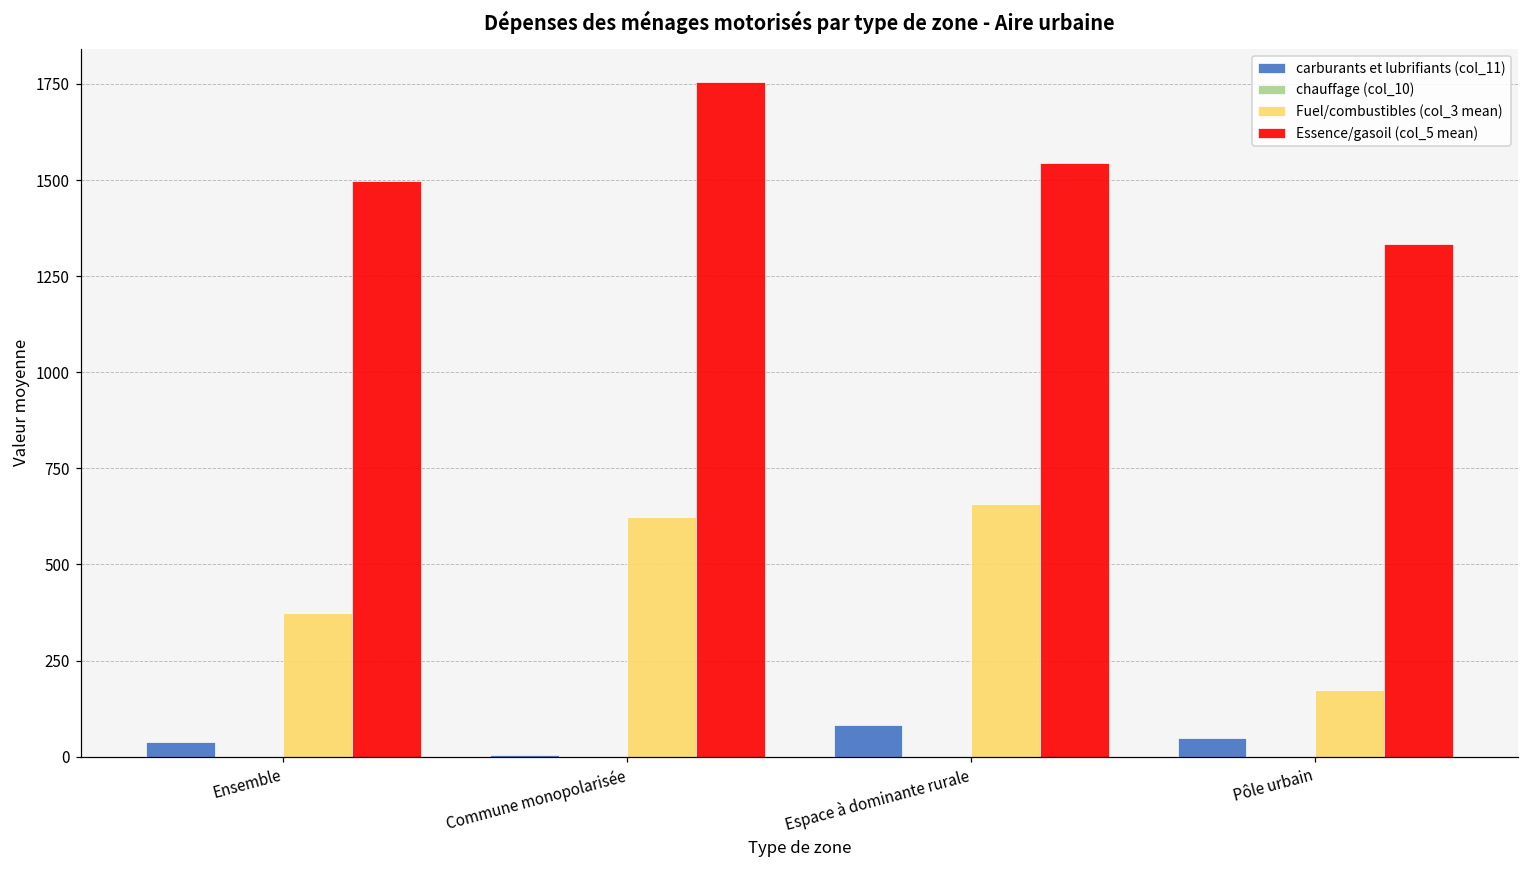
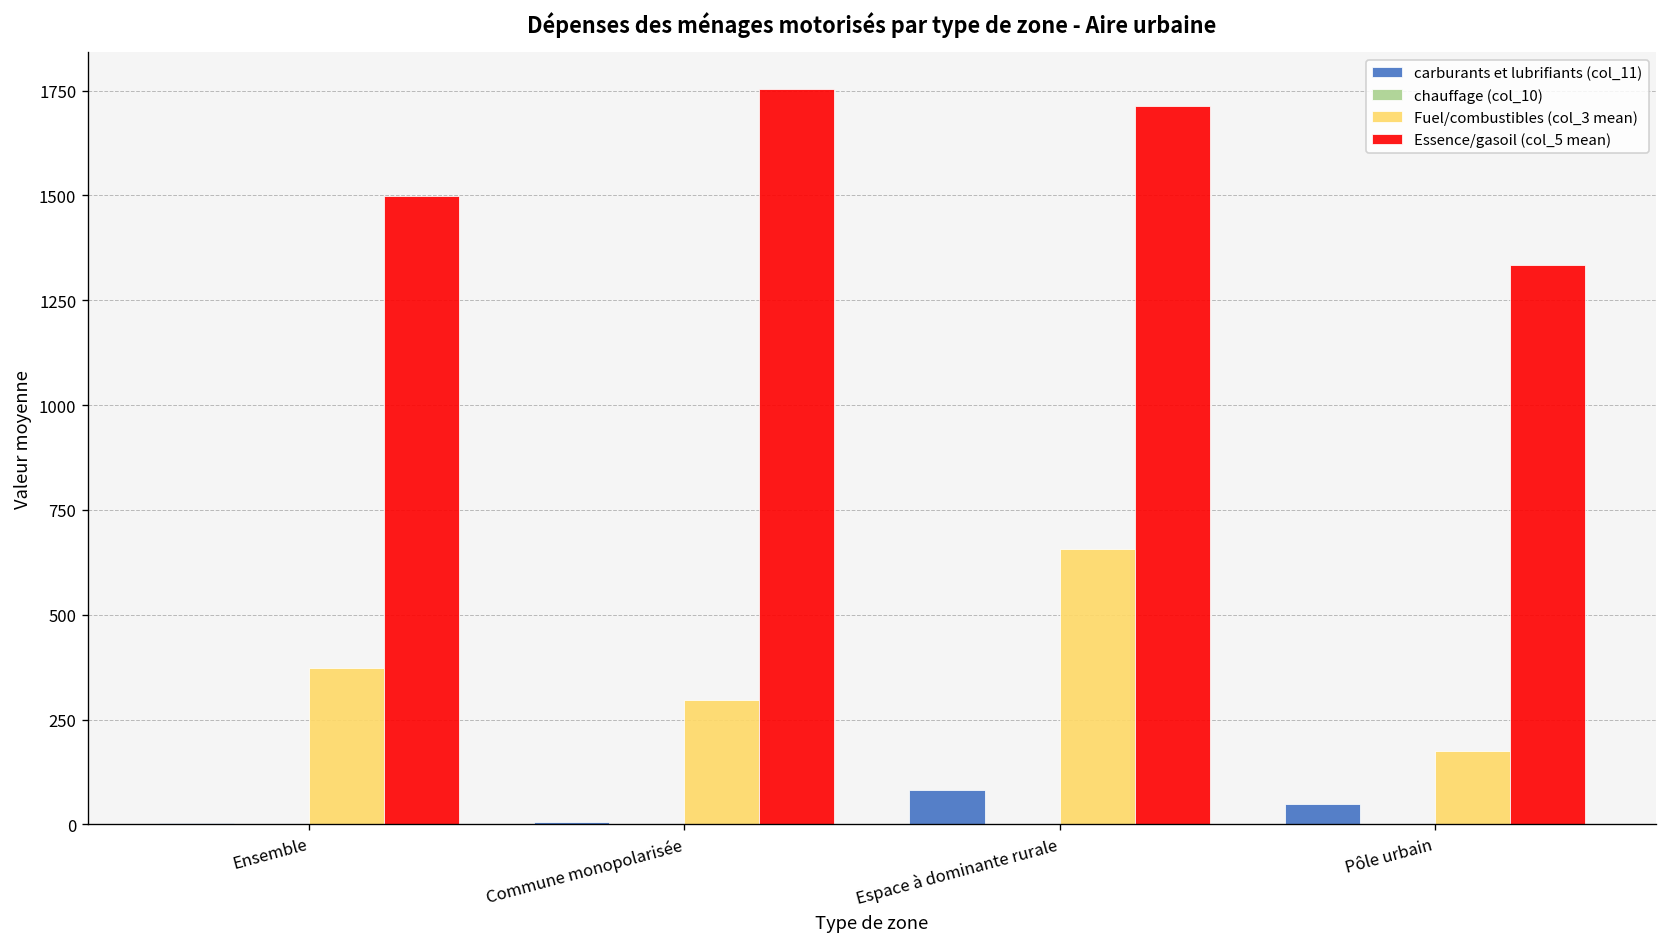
  {
    "carburants et lubrifiants (col_11)": {
-     "Ensemble": 40,
+     "Ensemble": 0,
      "Espace à dominante rurale": 80,
      "Pôle urbain": 50
    },
    "Fuel/combustibles (col_3 mean)": {
      "Ensemble": 370,
-     "Commune monopolarisée": 620,
+     "Commune monopolarisée": 300,
      "Espace à dominante rurale": 660,
      "Pôle urbain": 170
    },
    "Essence/gasoil (col_5 mean)": {
      "Ensemble": 1500,
      "Commune monopolarisée": 1750,
-     "Espace à dominante rurale": 1540,
+     "Espace à dominante rurale": 1710,
      "Pôle urbain": 1330
    }
  }
